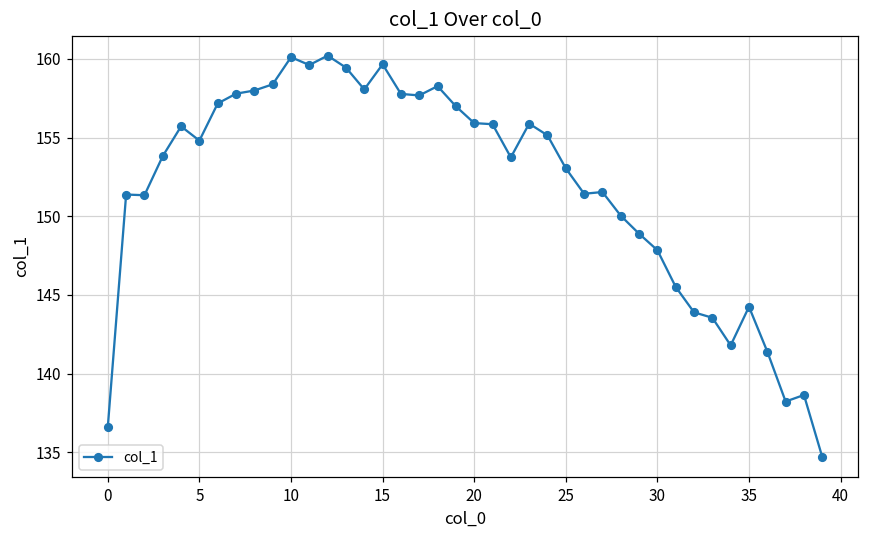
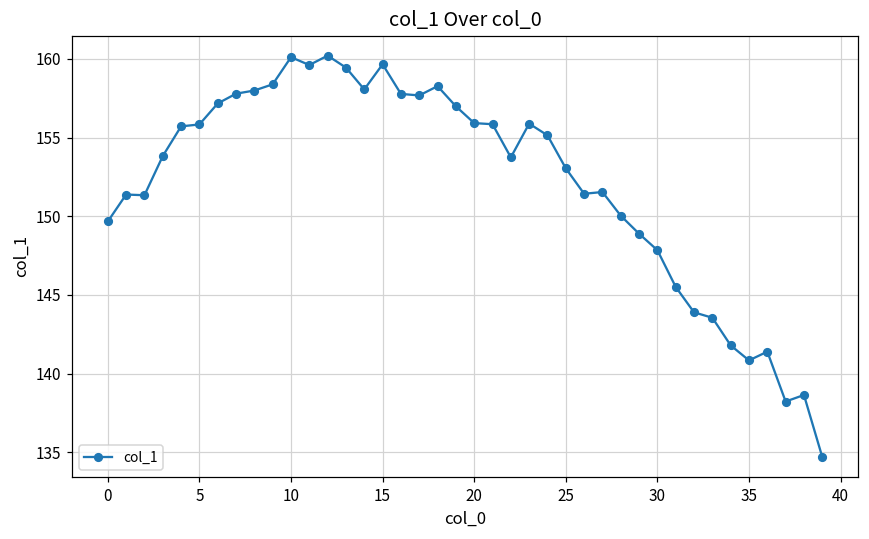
  {
-   "0": 136.6,
-   "5": 154.8,
+   "0": 149.7,
+   "5": 155.8,
    "10": 160.1,
    "15": 159.7,
    "20": 155.9,
    "25": 153.0,
    "30": 147.8,
-   "35": 144.2
+   "35": 140.8
  }
